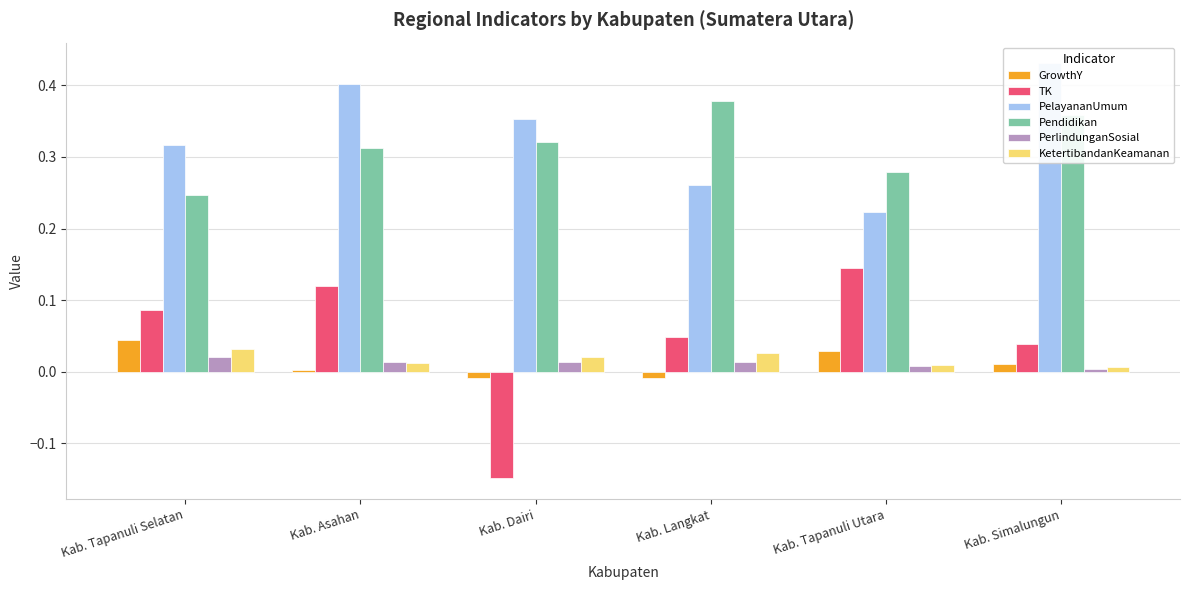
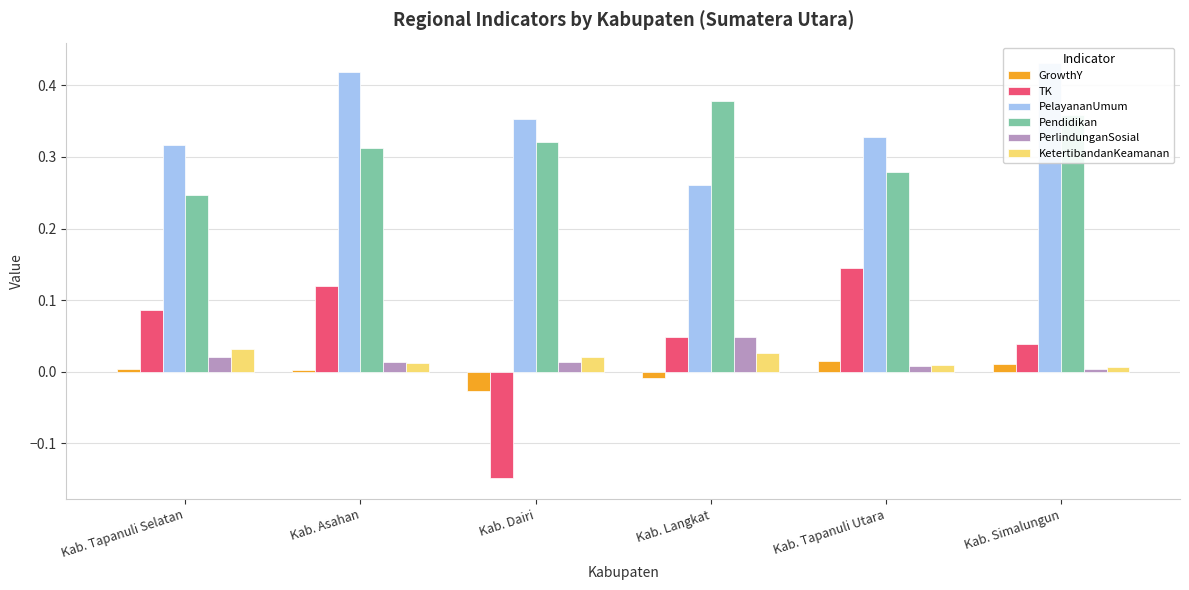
  {
    "GrowthY": {
-     "Kab. Tapanuli Selatan": 0.04,
-     "Kab. Dairi": -0.01,
+     "Kab. Tapanuli Selatan": 0.00,
+     "Kab. Dairi": -0.03,
      "Kab. Langkat": -0.01,
-     "Kab. Tapanuli Utara": 0.03,
+     "Kab. Tapanuli Utara": 0.01,
      "Kab. Simalungun": 0.01
    },
    "TK": {
      "Kab. Tapanuli Selatan": 0.09,
      "Kab. Asahan": 0.12,
      "Kab. Dairi": -0.15,
      "Kab. Langkat": 0.05,
      "Kab. Tapanuli Utara": 0.14,
      "Kab. Simalungun": 0.04
    },
    "PelayananUmum": {
      "Kab. Tapanuli Selatan": 0.32,
-     "Kab. Asahan": 0.40,
+     "Kab. Asahan": 0.42,
      "Kab. Dairi": 0.35,
      "Kab. Langkat": 0.26,
-     "Kab. Tapanuli Utara": 0.22
+     "Kab. Tapanuli Utara": 0.33
    },
    "Pendidikan": {
      "Kab. Tapanuli Selatan": 0.25,
      "Kab. Asahan": 0.31,
      "Kab. Dairi": 0.32,
      "Kab. Langkat": 0.38,
      "Kab. Tapanuli Utara": 0.28
    },
    "PerlindunganSosial": {
      "Kab. Tapanuli Selatan": 0.02,
      "Kab. Asahan": 0.01,
      "Kab. Dairi": 0.01,
-     "Kab. Langkat": 0.01,
+     "Kab. Langkat": 0.05,
      "Kab. Tapanuli Utara": 0.01,
      "Kab. Simalungun": 0.00
    },
    "KetertibandanKeamanan": {
      "Kab. Tapanuli Selatan": 0.03,
      "Kab. Asahan": 0.01,
      "Kab. Dairi": 0.02,
      "Kab. Langkat": 0.03,
      "Kab. Tapanuli Utara": 0.01,
      "Kab. Simalungun": 0.01
    }
  }
